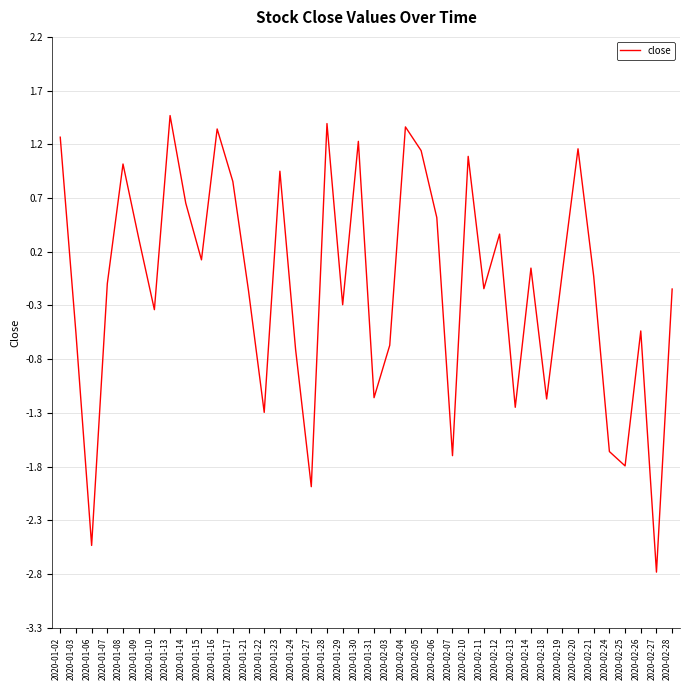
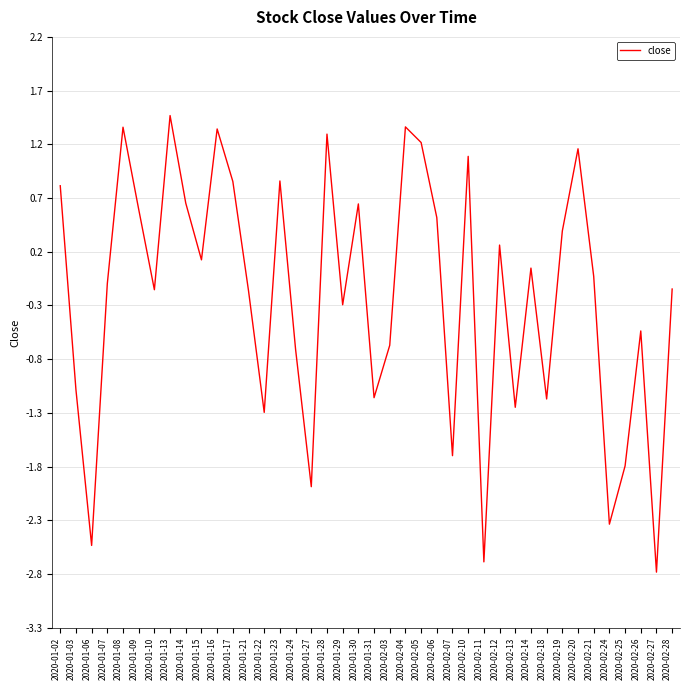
  {
-   "2020-01-02": 1.27,
-   "2020-01-03": -0.56,
+   "2020-01-02": 0.81,
+   "2020-01-03": -1.08,
    "2020-01-06": -2.53,
    "2020-01-07": -0.10,
-   "2020-01-08": 1.02,
-   "2020-01-09": 0.33,
-   "2020-01-10": -0.34,
+   "2020-01-08": 1.36,
+   "2020-01-09": 0.59,
+   "2020-01-10": -0.15,
    "2020-01-13": 1.47,
    "2020-01-14": 0.65,
    "2020-01-15": 0.12,
    "2020-01-16": 1.34,
    "2020-01-17": 0.85,
    "2020-01-21": -0.16,
    "2020-01-22": -1.30,
-   "2020-01-23": 0.95,
+   "2020-01-23": 0.86,
    "2020-01-24": -0.71,
    "2020-01-27": -1.99,
-   "2020-01-28": 1.39,
+   "2020-01-28": 1.30,
    "2020-01-29": -0.29,
-   "2020-01-30": 1.23,
+   "2020-01-30": 0.65,
    "2020-01-31": -1.16,
    "2020-02-03": -0.67,
    "2020-02-04": 1.36,
-   "2020-02-05": 1.14,
+   "2020-02-05": 1.22,
    "2020-02-06": 0.52,
    "2020-02-07": -1.70,
    "2020-02-10": 1.09,
-   "2020-02-11": -0.14,
-   "2020-02-12": 0.36,
+   "2020-02-11": -2.69,
+   "2020-02-12": 0.26,
    "2020-02-13": -1.25,
    "2020-02-14": 0.05,
    "2020-02-18": -1.17,
-   "2020-02-19": 0.01,
+   "2020-02-19": 0.39,
    "2020-02-20": 1.16,
    "2020-02-21": -0.03,
-   "2020-02-24": -1.66,
+   "2020-02-24": -2.34,
    "2020-02-25": -1.79,
    "2020-02-26": -0.54,
    "2020-02-27": -2.78,
    "2020-02-28": -0.15
  }
